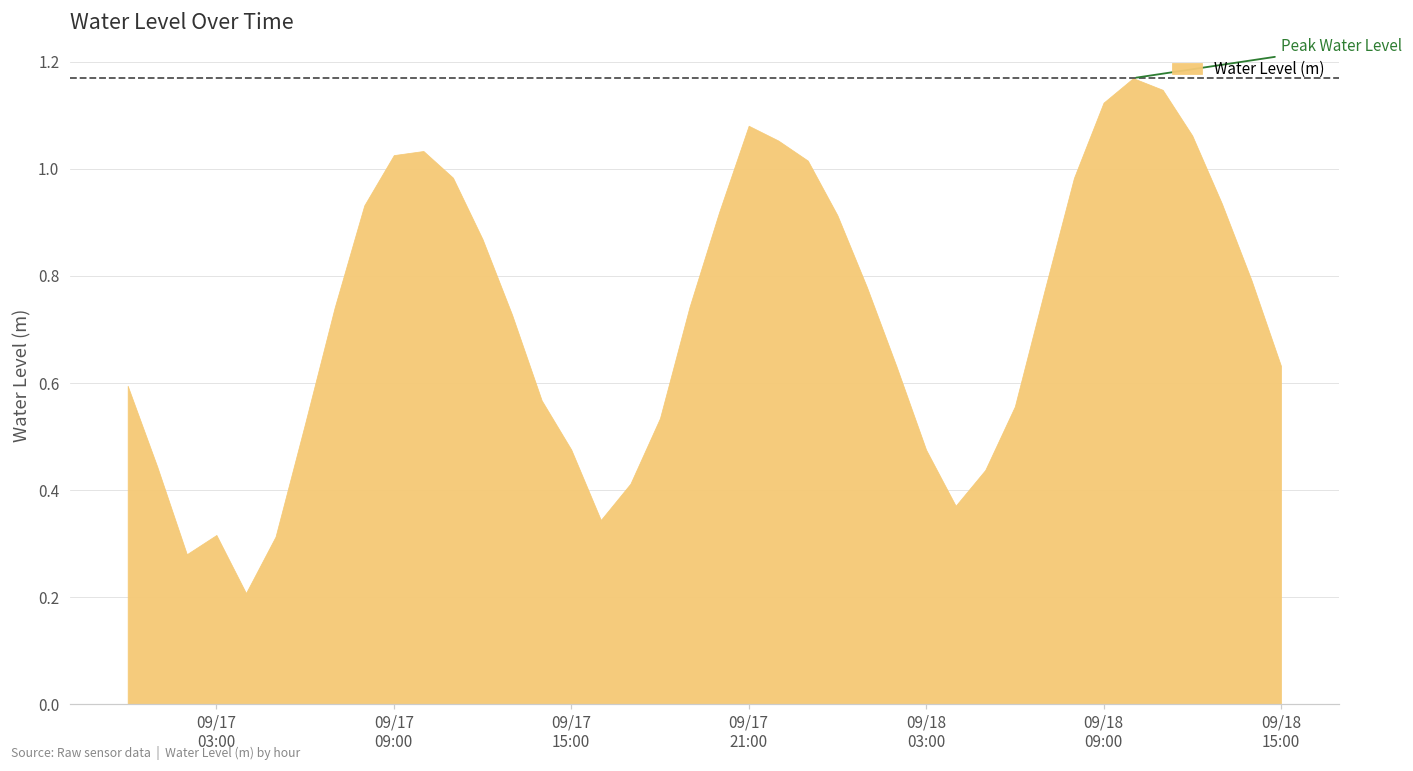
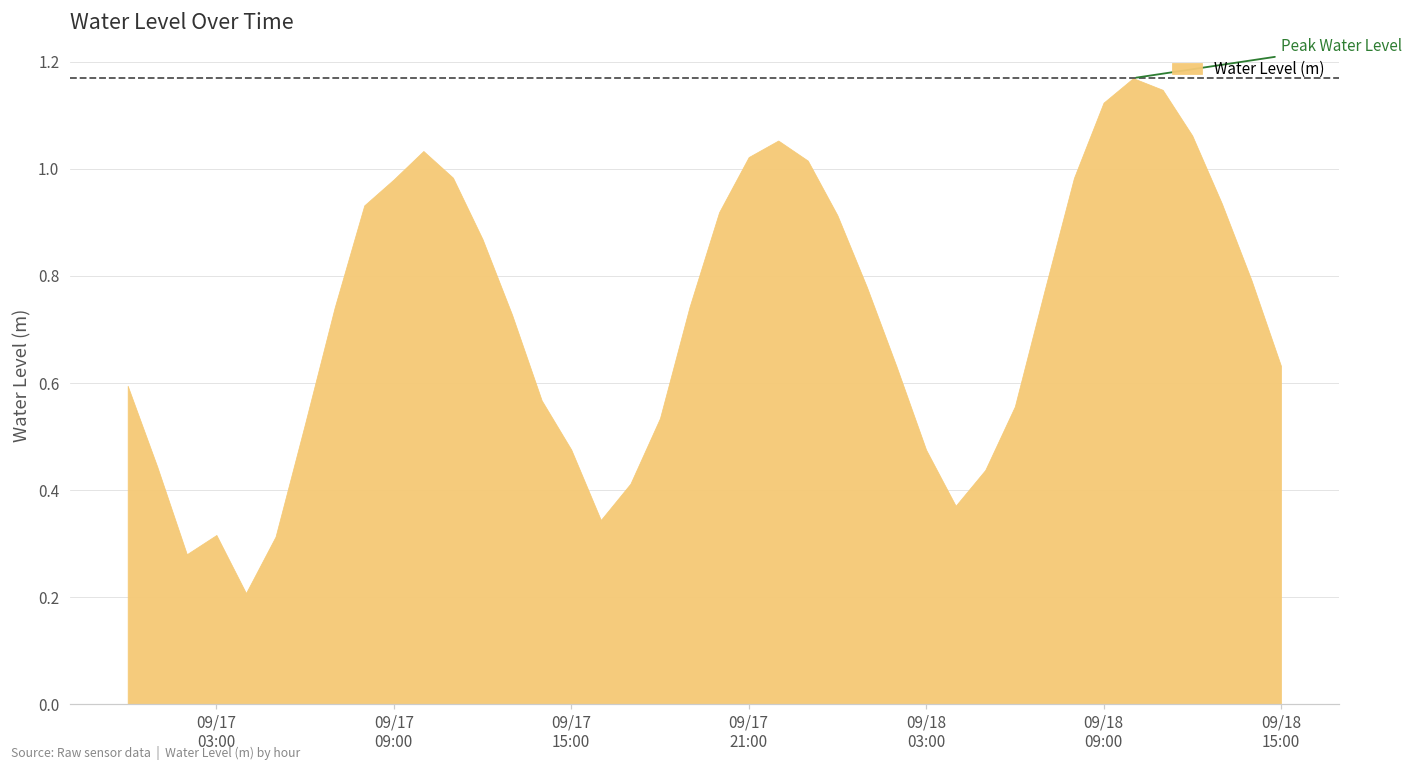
  {
    "09/17 03:00": 0.32,
-   "09/17 09:00": 1.03,
+   "09/17 09:00": 0.98,
    "09/17 15:00": 0.48,
-   "09/17 21:00": 1.08,
+   "09/17 21:00": 1.02,
    "09/18 03:00": 0.48,
    "09/18 09:00": 1.12,
    "09/18 15:00": 0.63
  }
